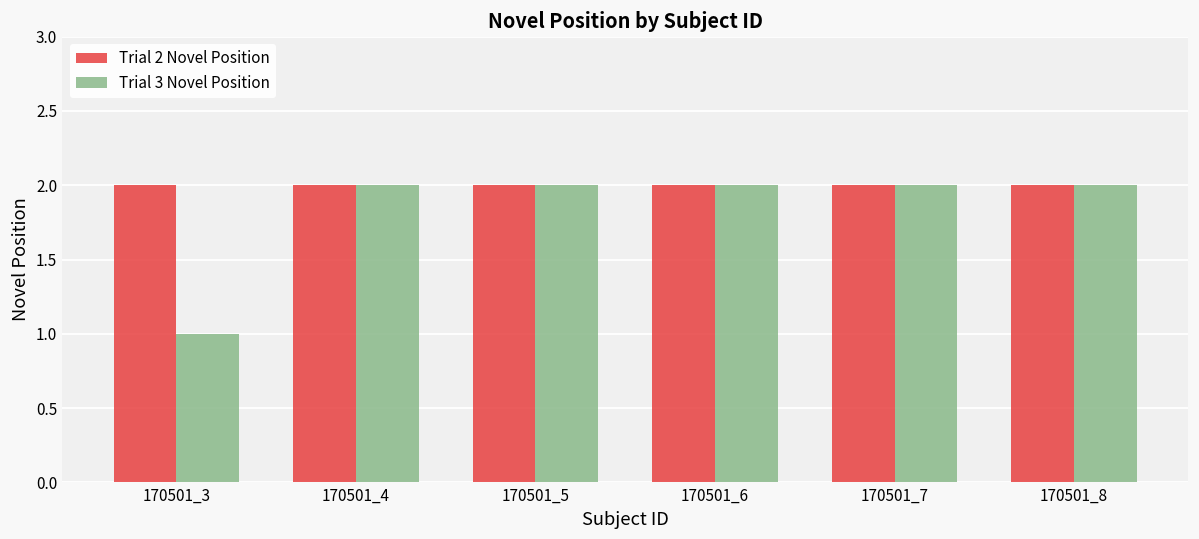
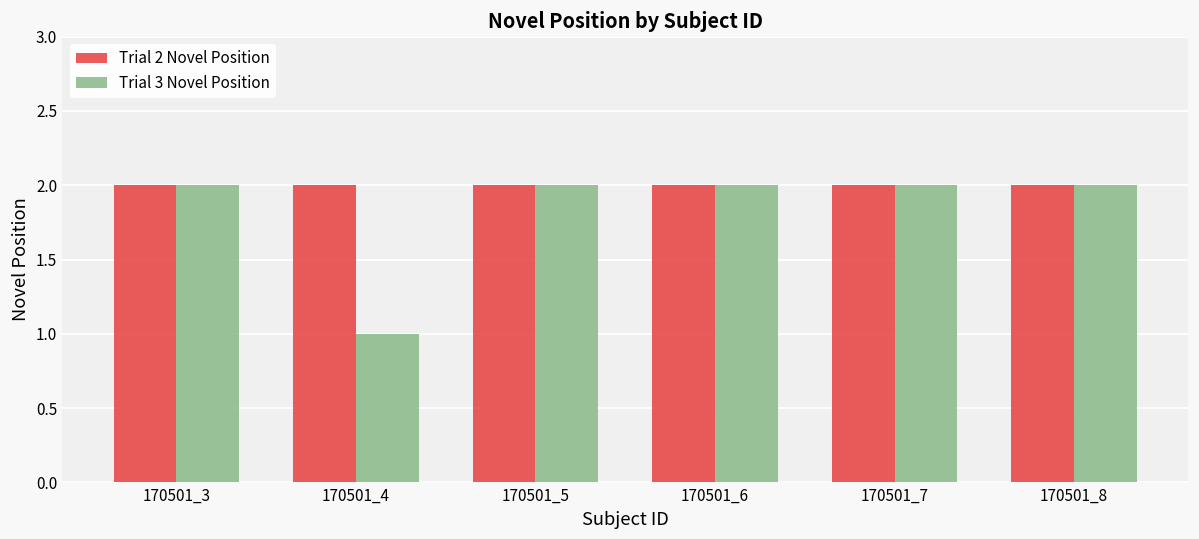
  {
    "Trial 2 Novel Position": {
      "170501_3": 2,
      "170501_4": 2,
      "170501_5": 2,
      "170501_6": 2,
      "170501_7": 2,
      "170501_8": 2
    },
    "Trial 3 Novel Position": {
-     "170501_3": 1,
-     "170501_4": 2,
+     "170501_3": 2,
+     "170501_4": 1,
      "170501_5": 2,
      "170501_6": 2,
      "170501_7": 2,
      "170501_8": 2
    }
  }
